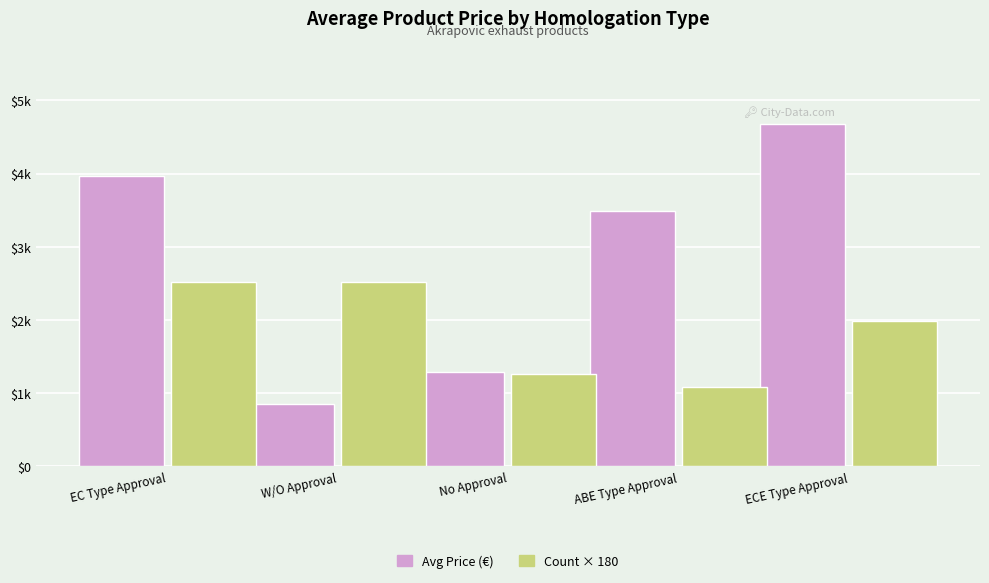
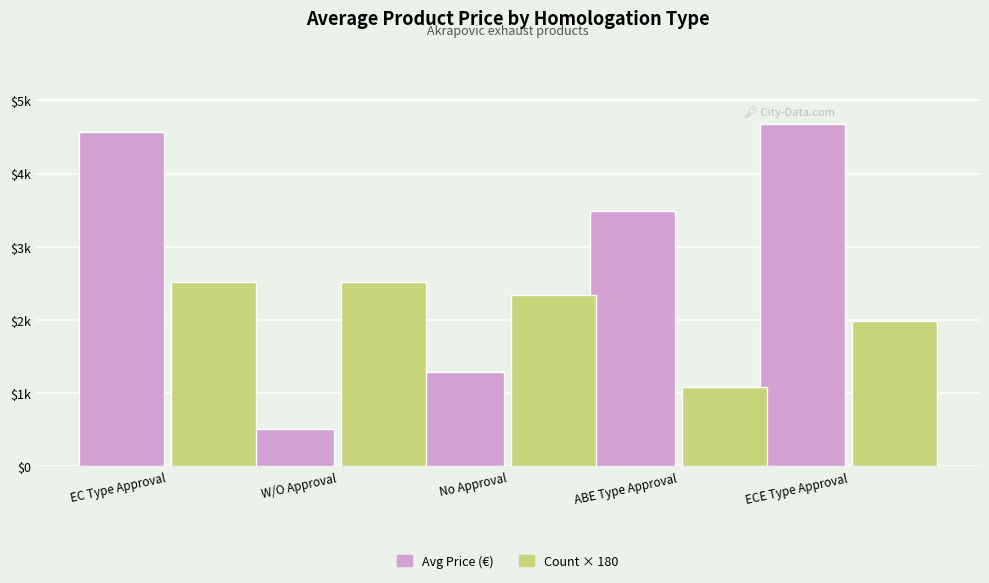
  {
    "Avg Price (€)": {
-     "EC Type Approval": "$4000",
-     "W/O Approval": "$800",
+     "EC Type Approval": "$4600",
+     "W/O Approval": "$500",
      "No Approval": "$1300",
      "ABE Type Approval": "$3500",
      "ECE Type Approval": "$4700"
    },
    "Count × 180": {
      "EC Type Approval": "$2500",
      "W/O Approval": "$2500",
-     "No Approval": "$1300",
+     "No Approval": "$2300",
      "ABE Type Approval": "$1100",
      "ECE Type Approval": "$2000"
    }
  }
